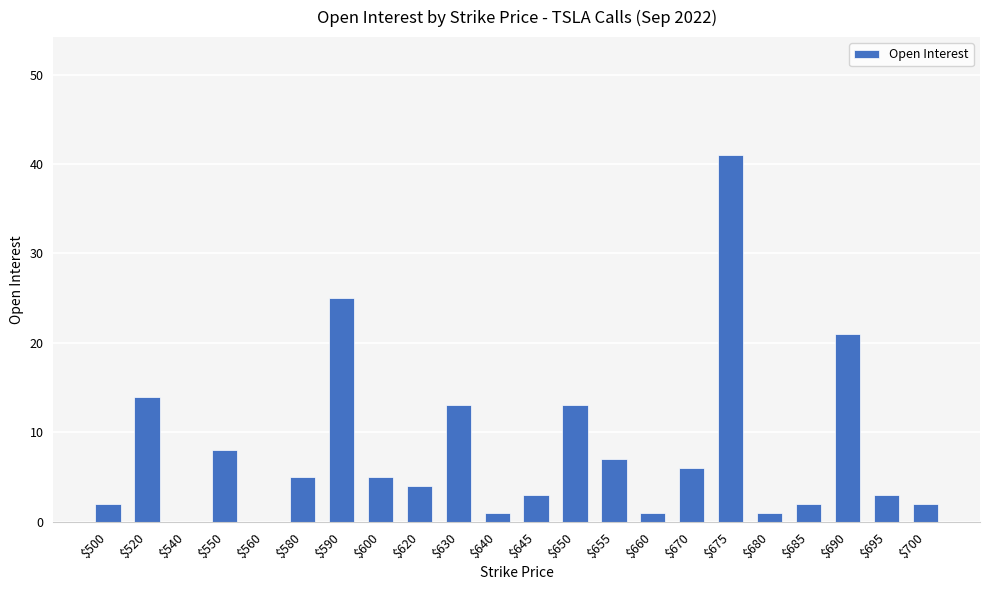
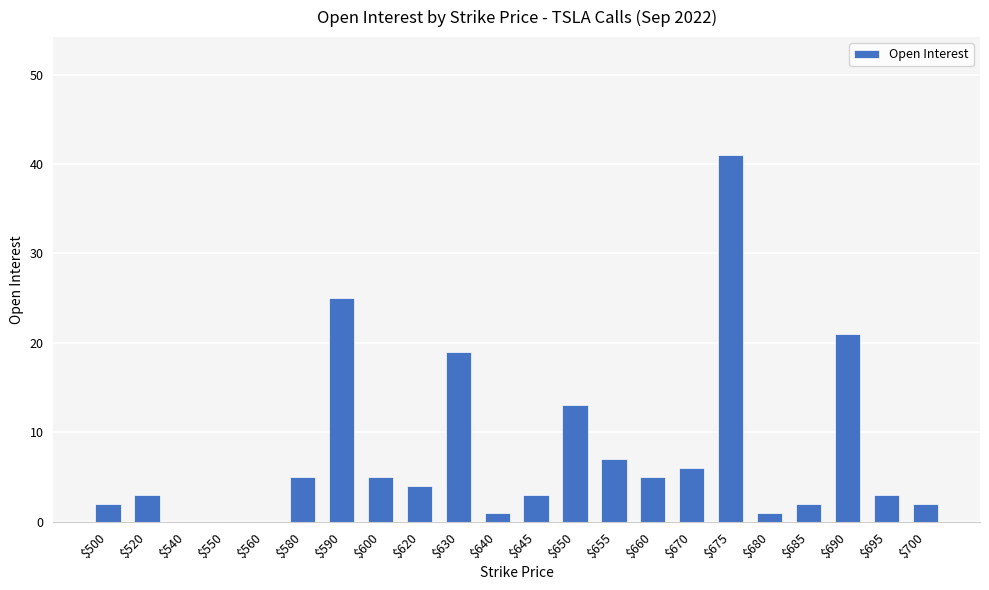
  {
    "$500": 2,
-   "$520": 14,
+   "$520": 3,
    "$540": 0,
-   "$550": 8,
+   "$550": 0,
    "$560": 0,
    "$580": 5,
    "$590": 25,
    "$600": 5,
    "$620": 4,
-   "$630": 13,
+   "$630": 19,
    "$640": 1,
    "$645": 3,
    "$650": 13,
    "$655": 7,
-   "$660": 1,
+   "$660": 5,
    "$670": 6,
    "$675": 41,
    "$680": 1,
    "$685": 2,
    "$690": 21,
    "$695": 3,
    "$700": 2
  }
